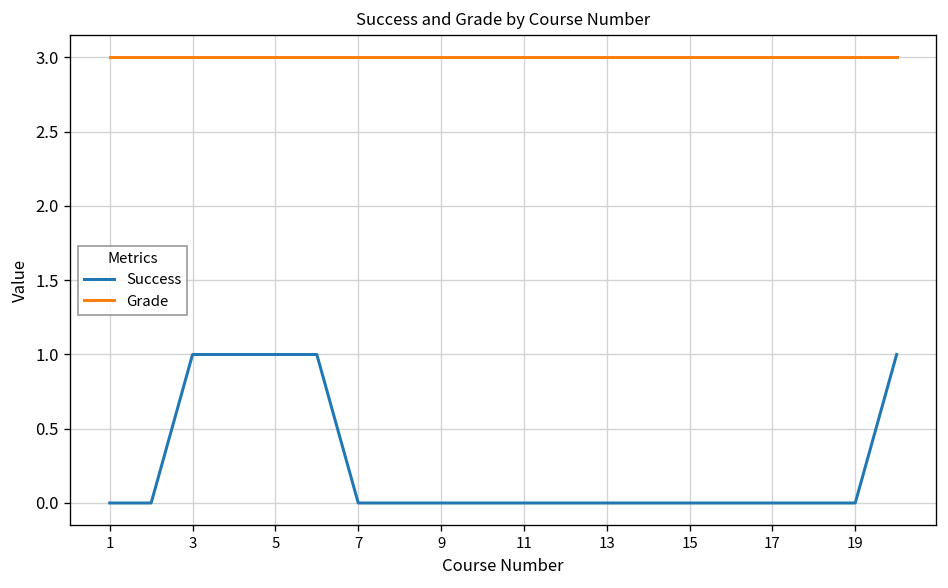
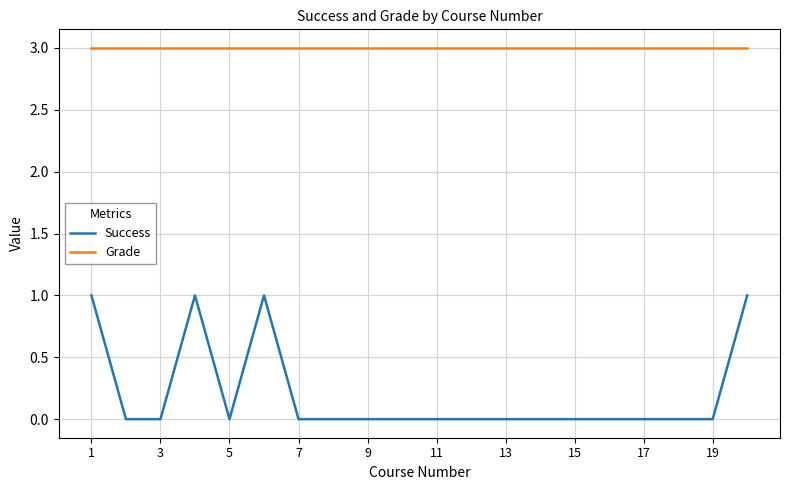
  {
    "Success": {
-     "1": 0,
-     "3": 1,
-     "5": 1,
+     "1": 1,
+     "3": 0,
+     "5": 0,
      "7": 0,
      "9": 0,
      "11": 0,
      "13": 0,
      "15": 0,
      "17": 0,
      "19": 0
    },
    "Grade": {
      "1": 3,
      "3": 3,
      "5": 3,
      "7": 3,
      "9": 3,
      "11": 3,
      "13": 3,
      "15": 3,
      "17": 3,
      "19": 3
    }
  }
